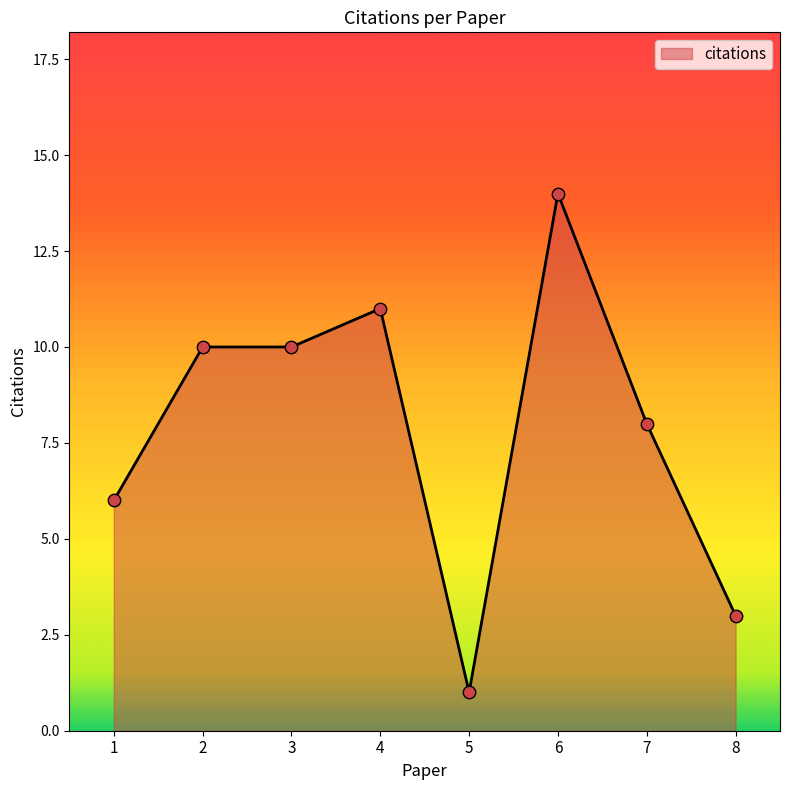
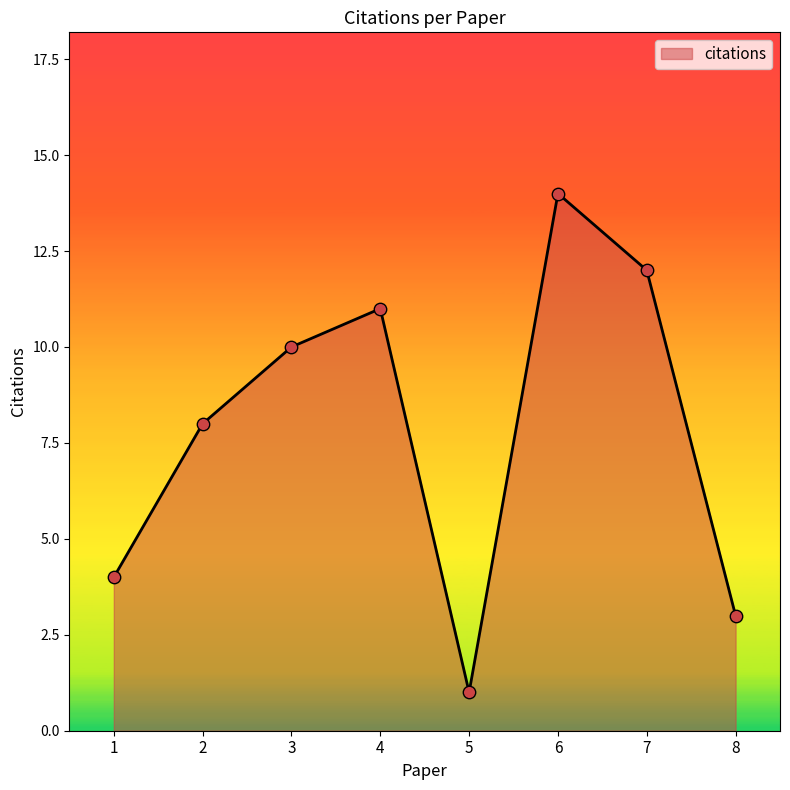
  {
-   "1": 6,
-   "2": 10,
+   "1": 4,
+   "2": 8,
    "3": 10,
    "4": 11,
    "5": 1,
    "6": 14,
-   "7": 8,
+   "7": 12,
    "8": 3
  }
